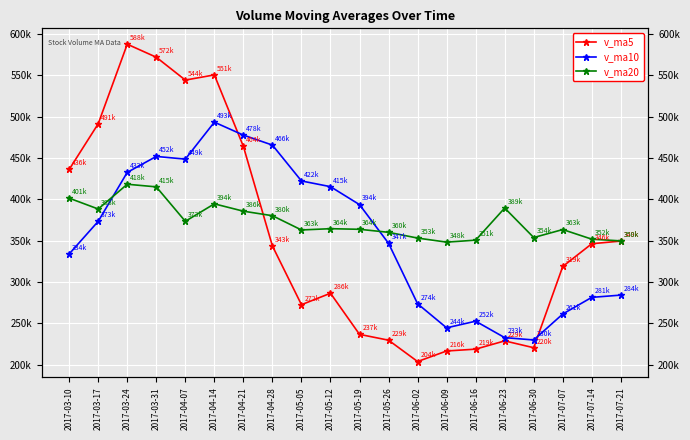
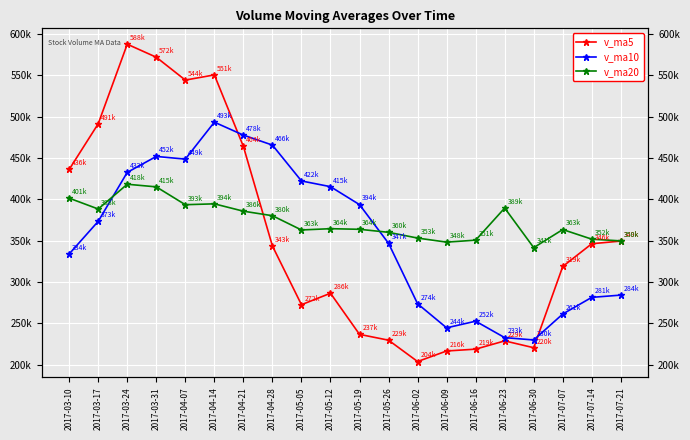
  {
    "v_ma5": {
      "2017-03-10": "436k",
      "2017-03-17": "491k",
      "2017-03-24": "588k",
      "2017-03-31": "572k",
      "2017-04-07": "544k",
      "2017-04-14": "551k",
      "2017-04-21": "464k",
      "2017-04-28": "343k",
      "2017-05-05": "272k",
      "2017-05-12": "286k",
      "2017-05-19": "237k",
      "2017-05-26": "229k",
      "2017-06-02": "204k",
      "2017-06-09": "216k",
      "2017-06-16": "219k",
      "2017-06-30": "220k",
      "2017-07-07": "319k"
    },
    "v_ma10": {
      "2017-03-10": "334k",
      "2017-03-17": "373k",
      "2017-03-24": "433k",
      "2017-03-31": "452k",
      "2017-04-07": "449k",
      "2017-04-14": "493k",
      "2017-04-21": "478k",
      "2017-04-28": "466k",
      "2017-05-05": "422k",
      "2017-05-12": "415k",
      "2017-05-19": "394k",
      "2017-05-26": "347k",
      "2017-06-02": "274k",
      "2017-06-09": "244k",
      "2017-06-16": "252k",
      "2017-06-30": "230k",
      "2017-07-07": "261k",
      "2017-07-14": "281k",
      "2017-07-21": "284k"
    },
    "v_ma20": {
      "2017-03-10": "401k",
      "2017-03-17": "388k",
      "2017-03-24": "418k",
      "2017-03-31": "415k",
-     "2017-04-07": "373k",
+     "2017-04-07": "393k",
      "2017-04-14": "394k",
      "2017-04-21": "386k",
      "2017-04-28": "380k",
      "2017-05-05": "363k",
      "2017-05-12": "364k",
      "2017-05-19": "364k",
      "2017-05-26": "360k",
      "2017-06-02": "353k",
      "2017-06-09": "348k",
      "2017-06-16": "351k",
      "2017-06-23": "389k",
-     "2017-06-30": "354k",
+     "2017-06-30": "341k",
      "2017-07-07": "363k"
    }
  }
